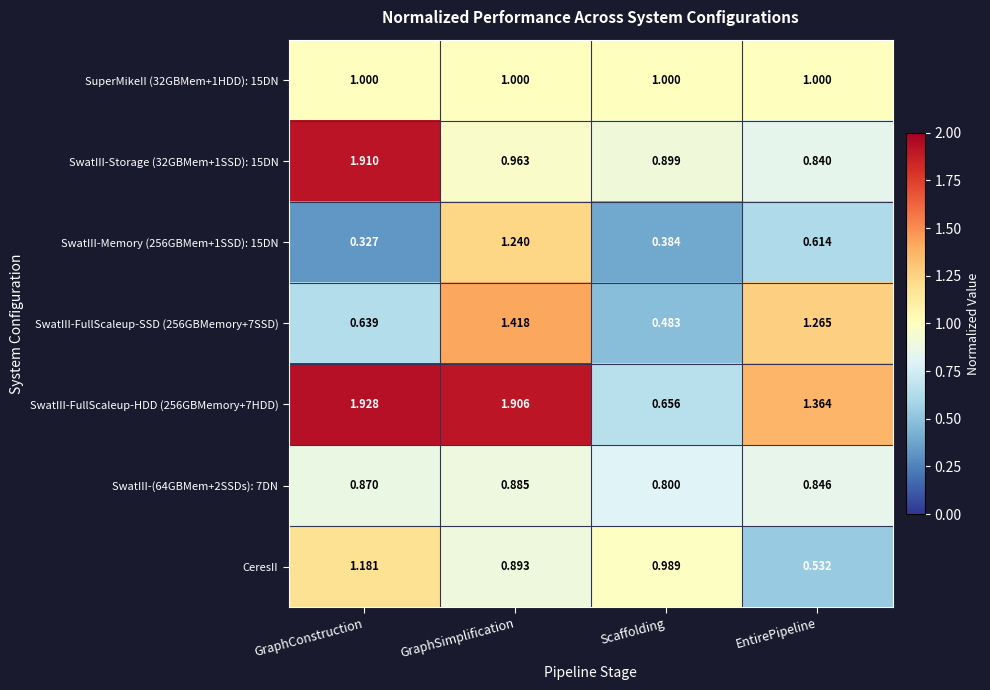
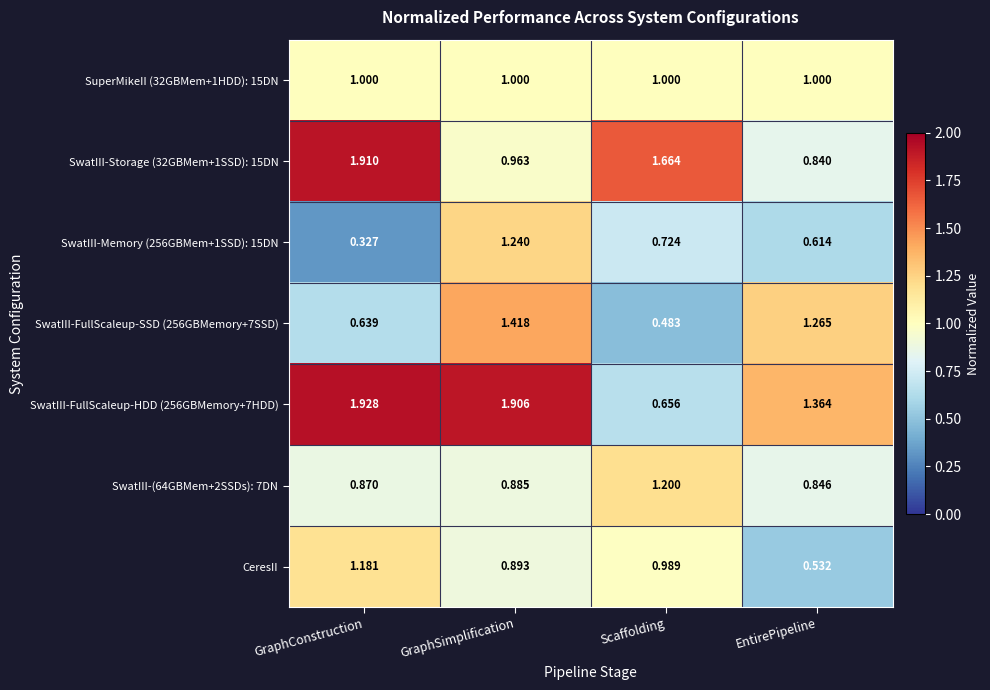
  {
    "SuperMikeII (32GBMem+1HDD): 15DN": {
      "GraphConstruction": 1.000,
      "GraphSimplification": 1.000,
      "Scaffolding": 1.000,
      "EntirePipeline": 1.000
    },
    "SwatIII-Storage (32GBMem+1SSD): 15DN": {
      "GraphConstruction": 1.910,
      "GraphSimplification": 0.963,
-     "Scaffolding": 0.899,
+     "Scaffolding": 1.664,
      "EntirePipeline": 0.840
    },
    "SwatIII-Memory (256GBMem+1SSD): 15DN": {
      "GraphConstruction": 0.327,
      "GraphSimplification": 1.240,
-     "Scaffolding": 0.384,
+     "Scaffolding": 0.724,
      "EntirePipeline": 0.614
    },
    "SwatIII-FullScaleup-SSD (256GBMemory+7SSD)": {
      "GraphConstruction": 0.639,
      "GraphSimplification": 1.418,
      "Scaffolding": 0.483,
      "EntirePipeline": 1.265
    },
    "SwatIII-FullScaleup-HDD (256GBMemory+7HDD)": {
      "GraphConstruction": 1.928,
      "GraphSimplification": 1.906,
      "Scaffolding": 0.656,
      "EntirePipeline": 1.364
    },
    "SwatIII-(64GBMem+2SSDs): 7DN": {
      "GraphConstruction": 0.870,
      "GraphSimplification": 0.885,
-     "Scaffolding": 0.800,
+     "Scaffolding": 1.200,
      "EntirePipeline": 0.846
    },
    "CeresII": {
      "GraphConstruction": 1.181,
      "GraphSimplification": 0.893,
      "Scaffolding": 0.989,
      "EntirePipeline": 0.532
    }
  }
